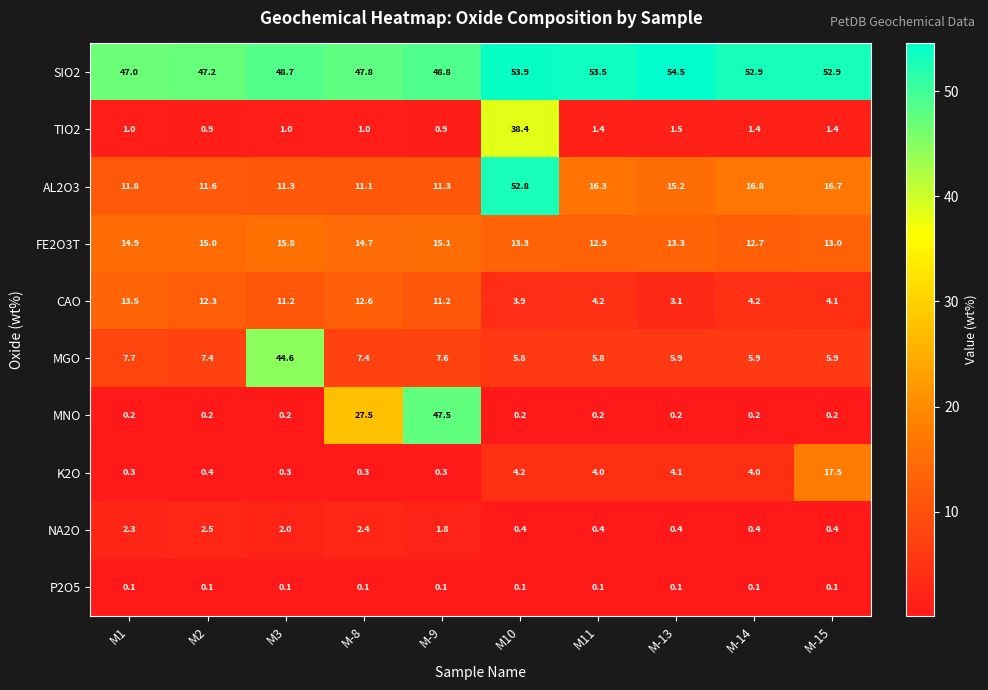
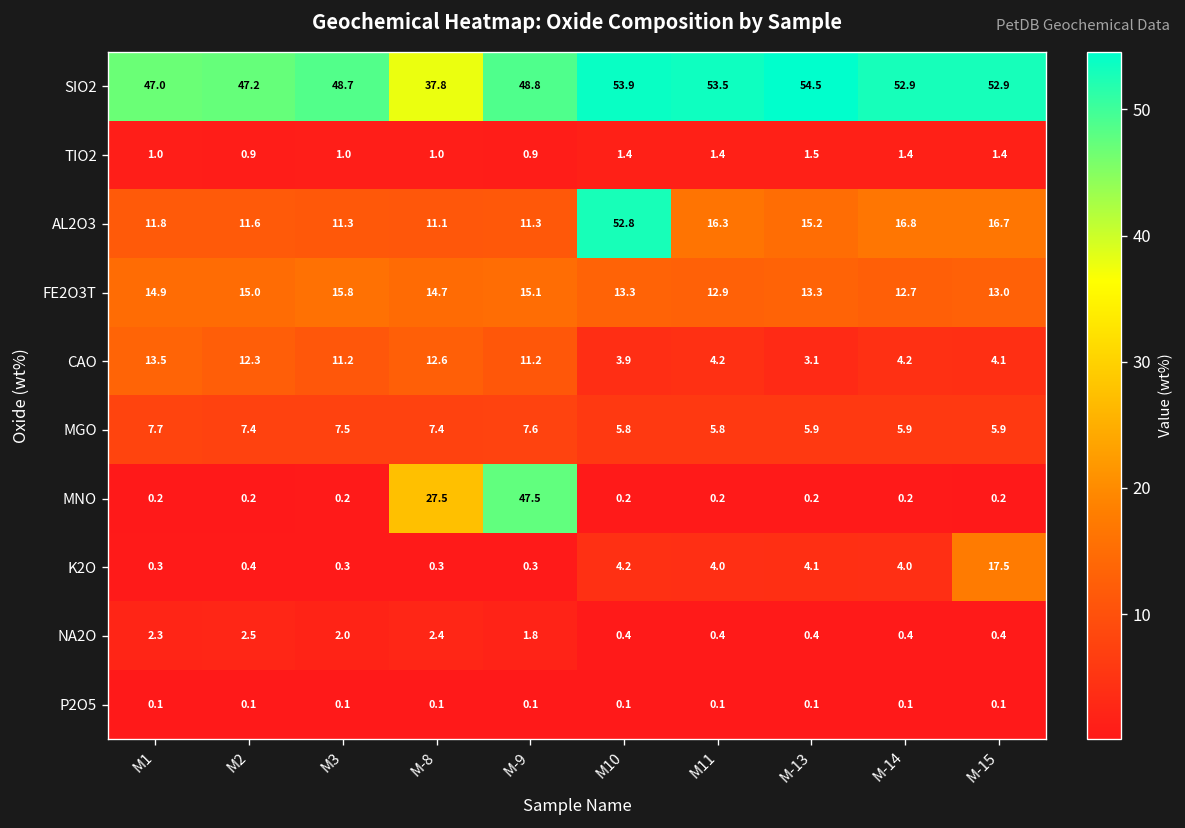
  {
    "SIO2": {
      "M1": 47.0,
      "M2": 47.2,
      "M3": 48.7,
-     "M-8": 47.8,
+     "M-8": 37.8,
      "M-9": 48.8,
      "M10": 53.9,
      "M11": 53.5,
      "M-13": 54.5,
      "M-14": 52.9,
      "M-15": 52.9
    },
    "TIO2": {
      "M1": 1.0,
      "M2": 0.9,
      "M3": 1.0,
      "M-8": 1.0,
      "M-9": 0.9,
-     "M10": 38.4,
+     "M10": 1.4,
      "M11": 1.4,
      "M-13": 1.5,
      "M-14": 1.4,
      "M-15": 1.4
    },
    "AL2O3": {
      "M1": 11.8,
      "M2": 11.6,
      "M3": 11.3,
      "M-8": 11.1,
      "M-9": 11.3,
      "M10": 52.8,
      "M11": 16.3,
      "M-13": 15.2,
      "M-14": 16.8,
      "M-15": 16.7
    },
    "FE2O3T": {
      "M1": 14.9,
      "M2": 15.0,
      "M3": 15.8,
      "M-8": 14.7,
      "M-9": 15.1,
      "M10": 13.3,
      "M11": 12.9,
      "M-13": 13.3,
      "M-14": 12.7,
      "M-15": 13.0
    },
    "CAO": {
      "M1": 13.5,
      "M2": 12.3,
      "M3": 11.2,
      "M-8": 12.6,
      "M-9": 11.2,
      "M10": 3.9,
      "M11": 4.2,
      "M-13": 3.1,
      "M-14": 4.2,
      "M-15": 4.1
    },
    "MGO": {
      "M1": 7.7,
      "M2": 7.4,
-     "M3": 44.6,
+     "M3": 7.5,
      "M-8": 7.4,
      "M-9": 7.6,
      "M10": 5.8,
      "M11": 5.8,
      "M-13": 5.9,
      "M-14": 5.9,
      "M-15": 5.9
    },
    "MNO": {
      "M1": 0.2,
      "M2": 0.2,
      "M3": 0.2,
      "M-8": 27.5,
      "M-9": 47.5,
      "M10": 0.2,
      "M11": 0.2,
      "M-13": 0.2,
      "M-14": 0.2,
      "M-15": 0.2
    },
    "K2O": {
      "M1": 0.3,
      "M2": 0.4,
      "M3": 0.3,
      "M-8": 0.3,
      "M-9": 0.3,
      "M10": 4.2,
      "M11": 4.0,
      "M-13": 4.1,
      "M-14": 4.0,
      "M-15": 17.5
    },
    "NA2O": {
      "M1": 2.3,
      "M2": 2.5,
      "M3": 2.0,
      "M-8": 2.4,
      "M-9": 1.8,
      "M10": 0.4,
      "M11": 0.4,
      "M-13": 0.4,
      "M-14": 0.4,
      "M-15": 0.4
    },
    "P2O5": {
      "M1": 0.1,
      "M2": 0.1,
      "M3": 0.1,
      "M-8": 0.1,
      "M-9": 0.1,
      "M10": 0.1,
      "M11": 0.1,
      "M-13": 0.1,
      "M-14": 0.1,
      "M-15": 0.1
    }
  }
